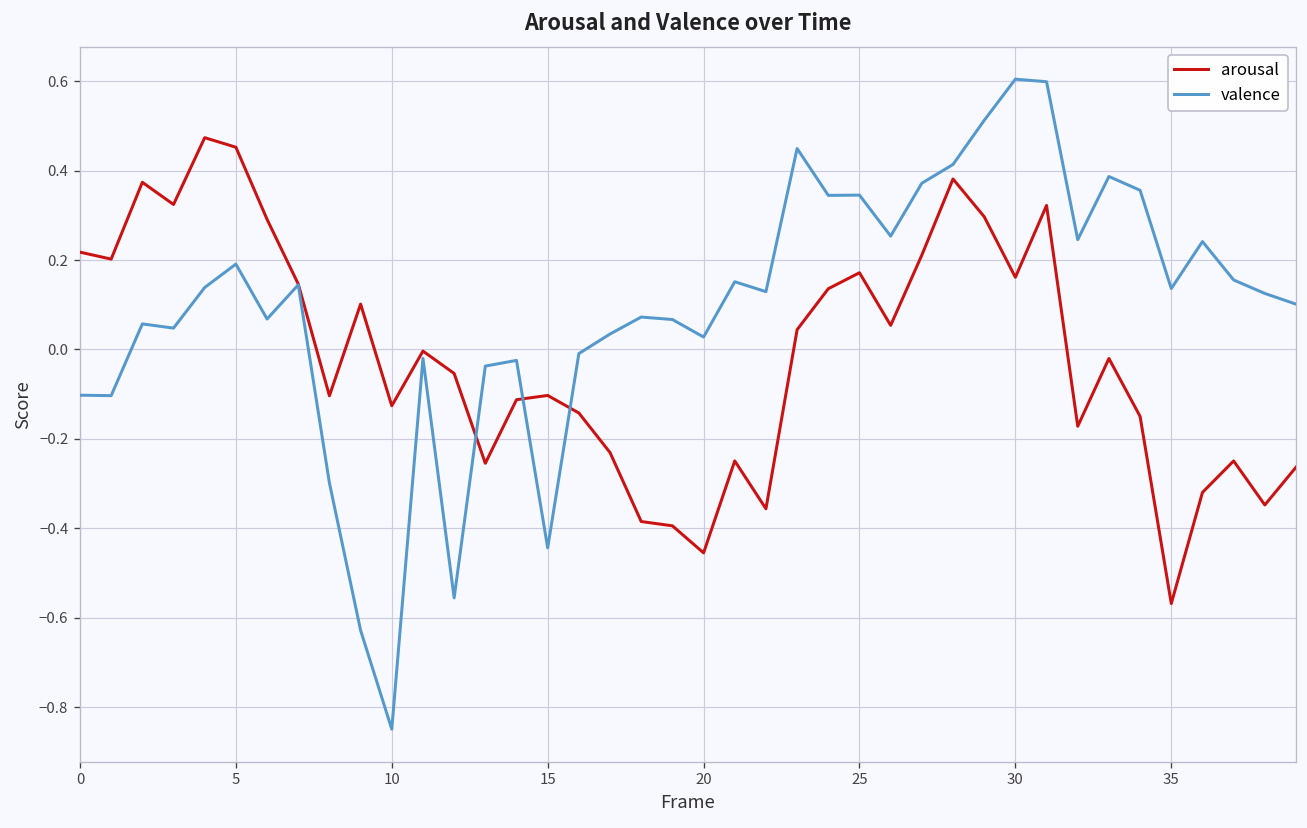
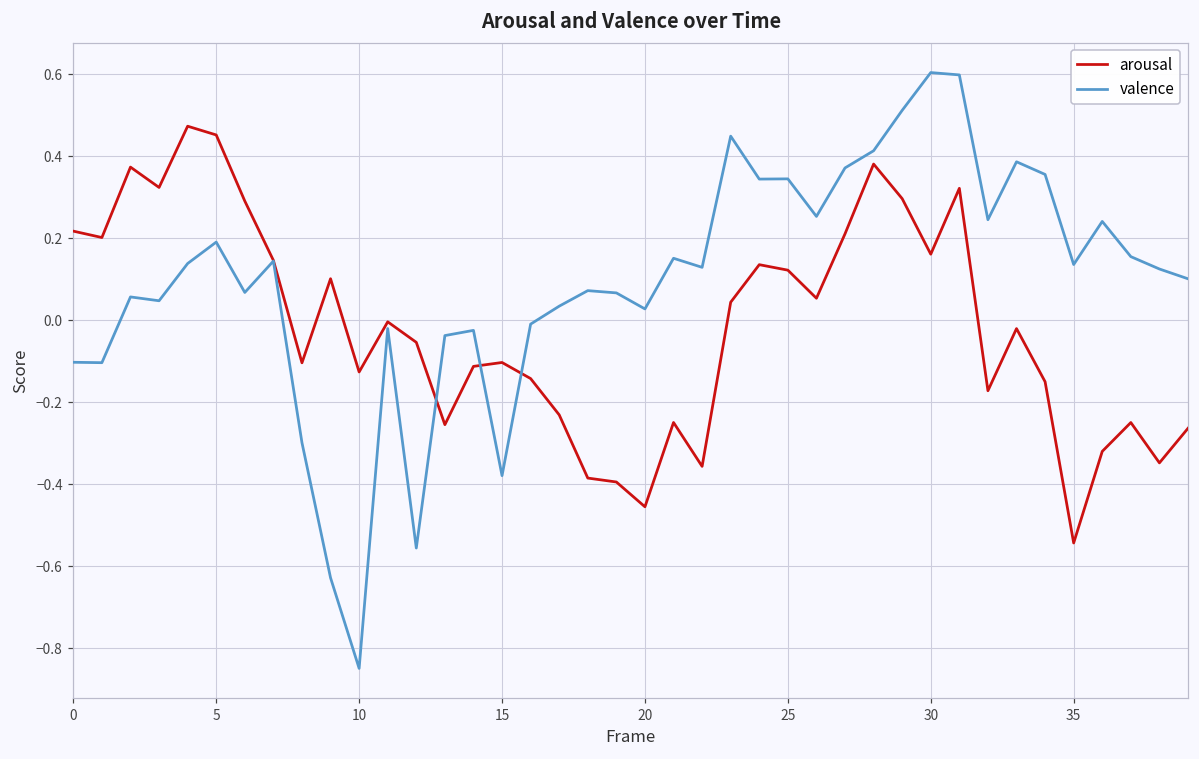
  {
    "arousal": {
      "0": 0.22,
      "5": 0.45,
      "10": -0.13,
      "15": -0.10,
      "20": -0.45,
-     "25": 0.17,
+     "25": 0.12,
      "30": 0.16,
-     "35": -0.57
+     "35": -0.54
    },
    "valence": {
      "0": -0.10,
      "5": 0.19,
      "10": -0.85,
-     "15": -0.44,
+     "15": -0.38,
      "20": 0.03,
      "25": 0.35,
      "30": 0.60,
      "35": 0.14
    }
  }
